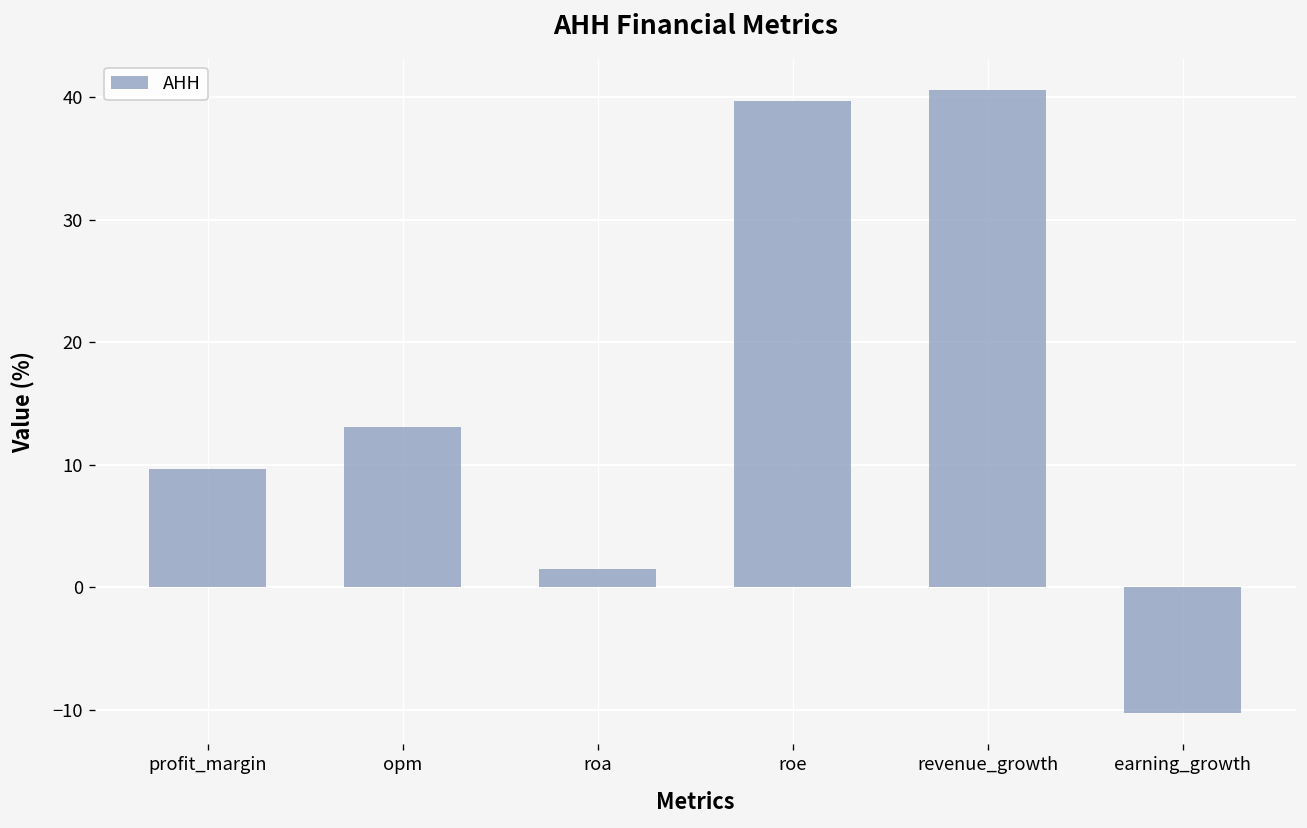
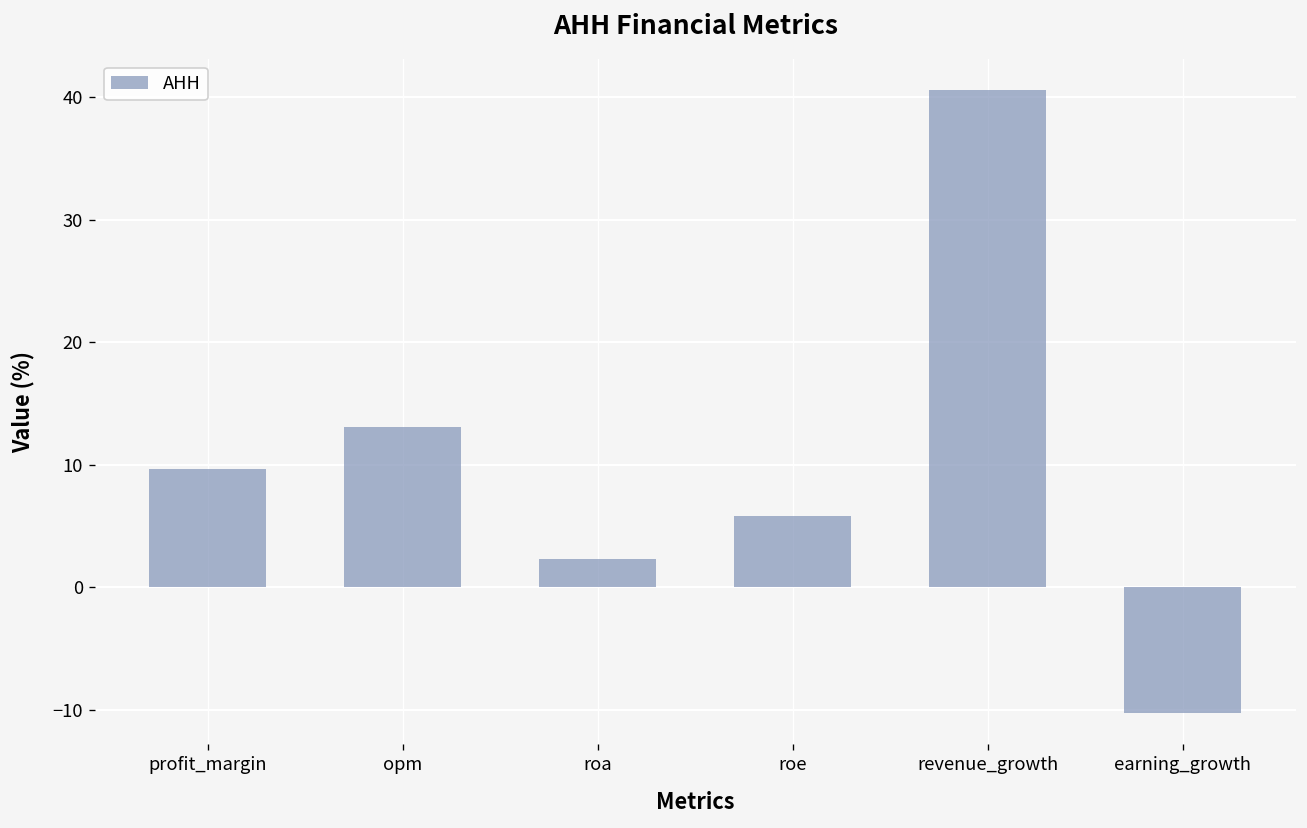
  {
    "profit_margin": 9.7,
    "opm": 13.1,
-   "roa": 1.5,
-   "roe": 39.7,
+   "roa": 2.3,
+   "roe": 5.8,
    "revenue_growth": 40.6,
    "earning_growth": -10.3
  }
